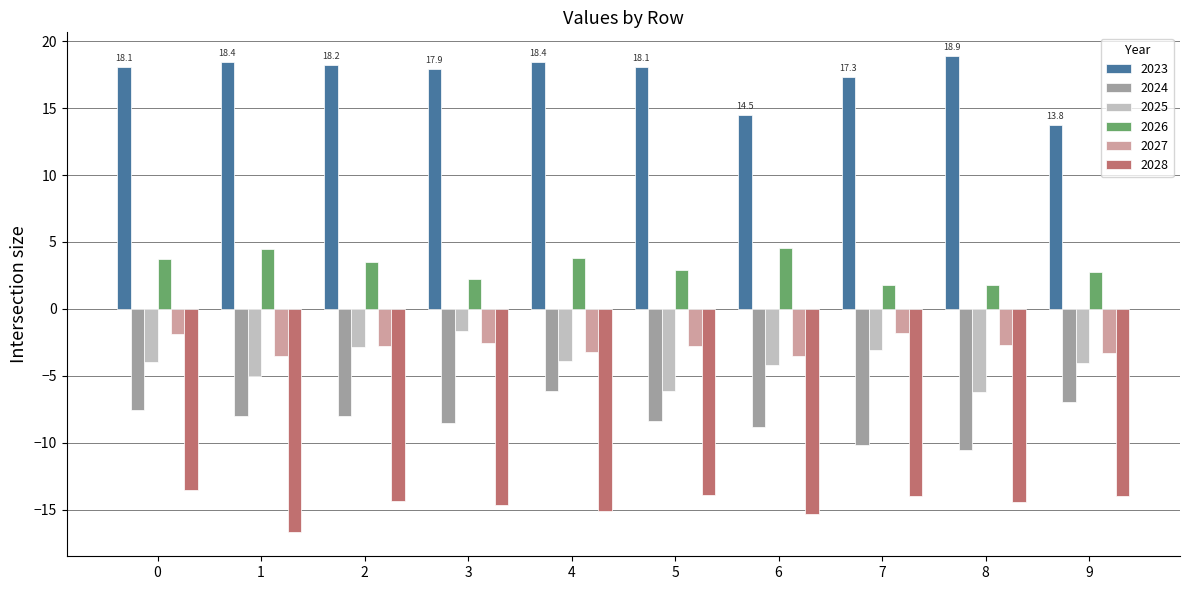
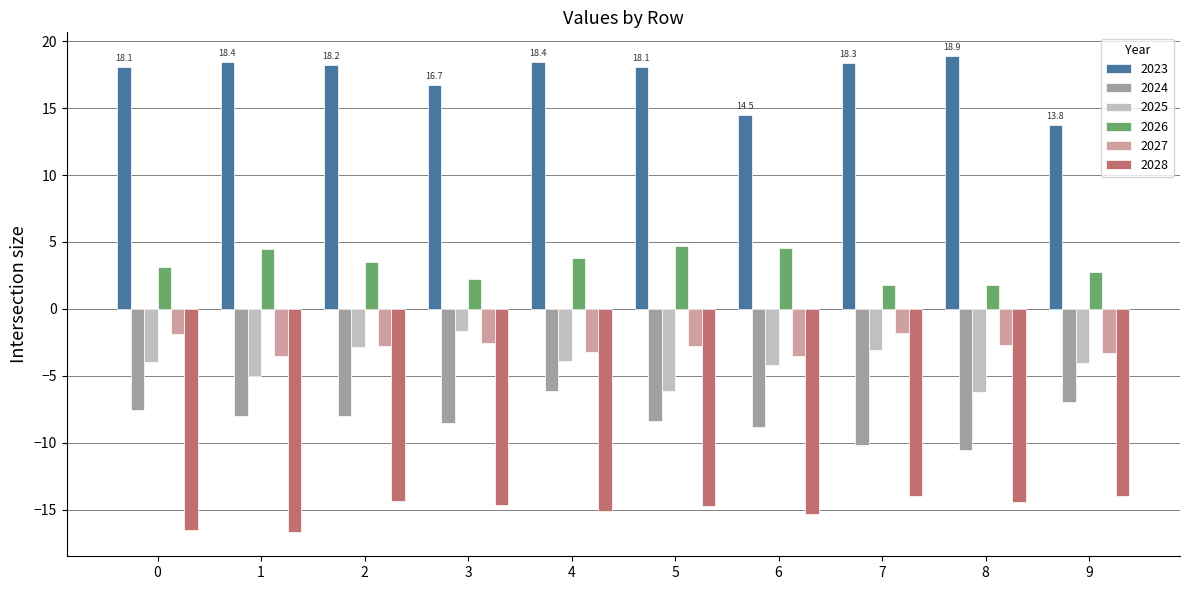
  {
    "2023": {
      "0": 18.1,
      "1": 18.4,
      "2": 18.2,
-     "3": 17.9,
+     "3": 16.7,
      "4": 18.4,
      "5": 18.1,
      "6": 14.5,
-     "7": 17.3,
+     "7": 18.3,
      "8": 18.9,
      "9": 13.8
    },
    "2026": {
-     "0": 3.7,
+     "0": 3.1,
      "1": 4.4,
      "2": 3.5,
      "3": 2.2,
      "4": 3.8,
-     "5": 2.9,
+     "5": 4.7,
      "6": 4.5,
      "7": 1.8,
      "8": 1.7,
      "9": 2.7
    },
    "2028": {
-     "0": -13.5,
+     "0": -16.5,
      "1": -16.7,
      "2": -14.4,
      "3": -14.7,
      "4": -15.1,
-     "5": -13.9,
+     "5": -14.7,
      "6": -15.4,
      "7": -14.0,
      "8": -14.4,
      "9": -14.0
    }
  }
